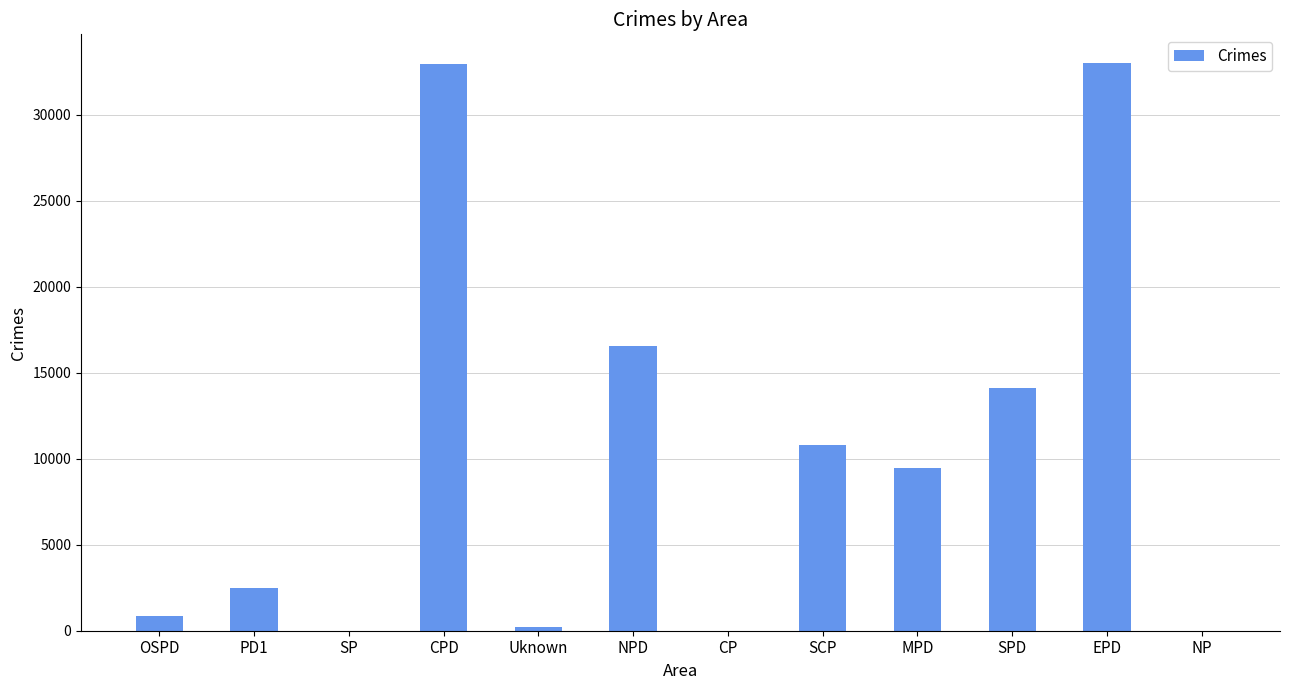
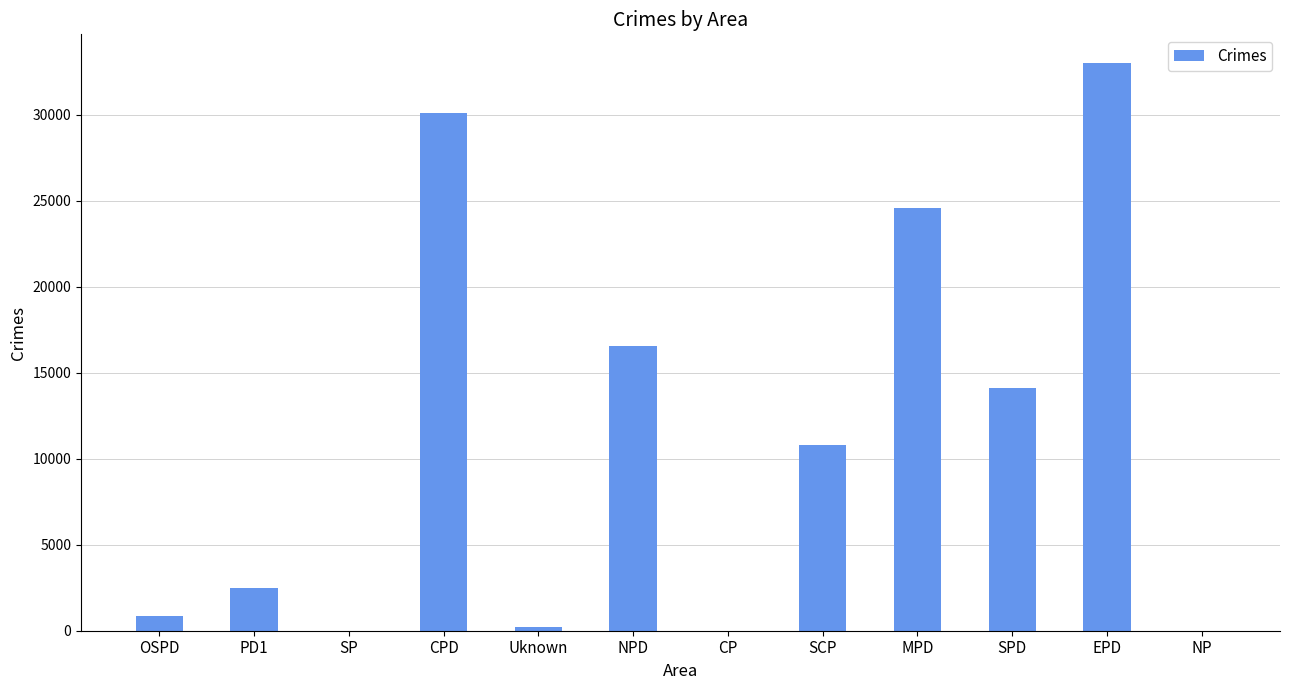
  {
    "OSPD": 900,
    "PD1": 2500,
-   "CPD": 32900,
+   "CPD": 30100,
    "Uknown": 200,
    "NPD": 16500,
    "SCP": 10800,
-   "MPD": 9500,
+   "MPD": 24600,
    "SPD": 14100,
    "EPD": 33000
  }
